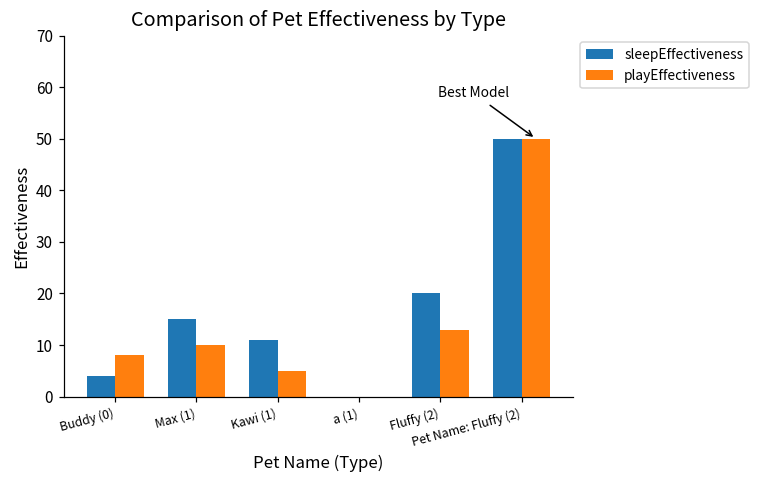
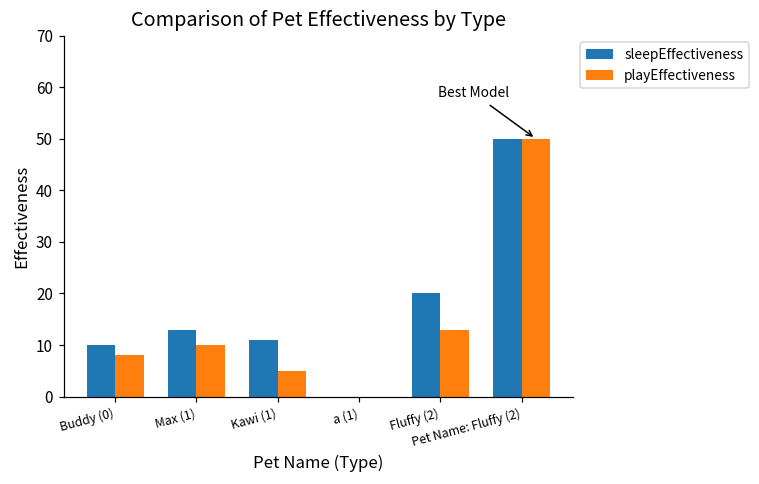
  {
    "sleepEffectiveness": {
-     "Buddy (0)": 4,
-     "Max (1)": 15,
+     "Buddy (0)": 10,
+     "Max (1)": 13,
      "Kawi (1)": 11,
      "a (1)": 0,
      "Fluffy (2)": 20,
      "Pet Name: Fluffy (2)": 50
    },
    "playEffectiveness": {
      "Buddy (0)": 8,
      "Max (1)": 10,
      "Kawi (1)": 5,
      "a (1)": 0,
      "Fluffy (2)": 13,
      "Pet Name: Fluffy (2)": 50
    }
  }
